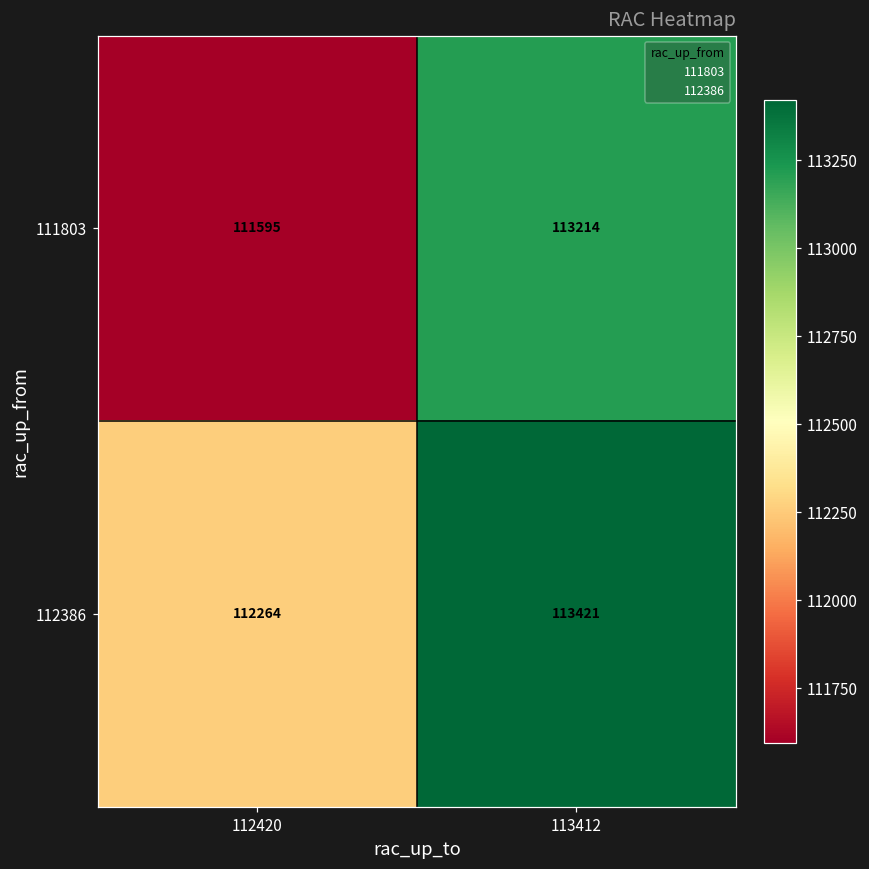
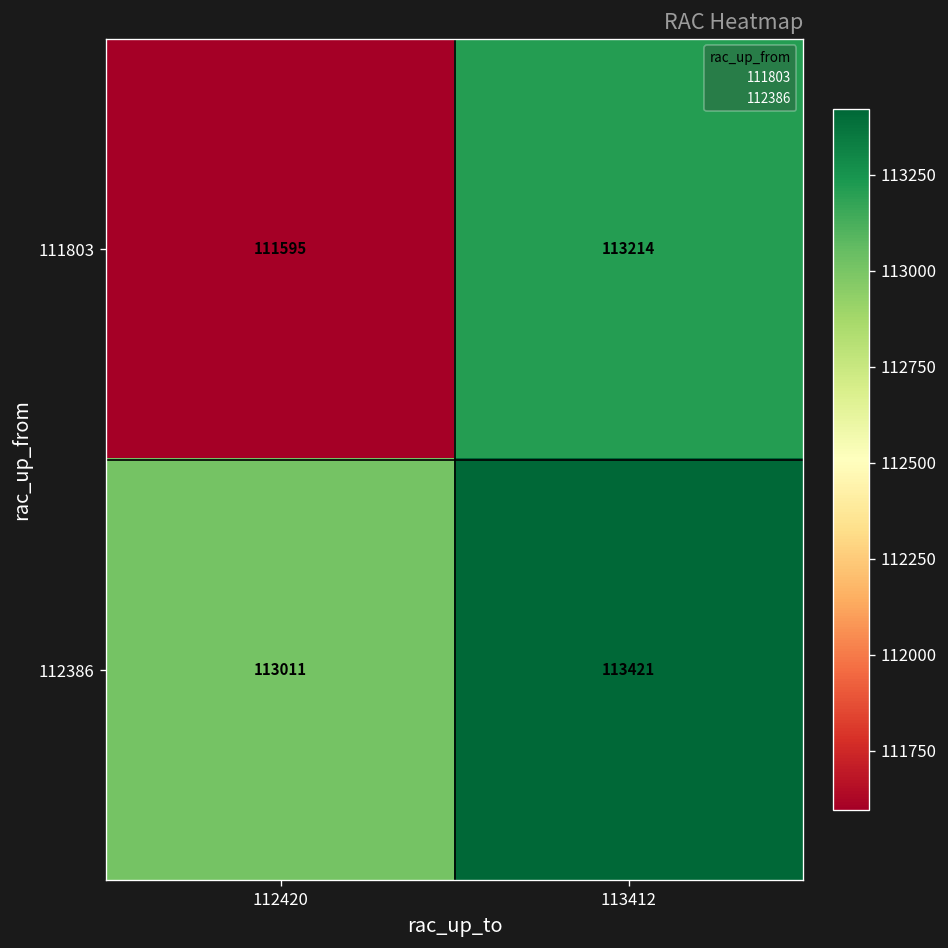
  {
    "112386": {
-     "112420": 112264
+     "112420": 113011
    }
  }
